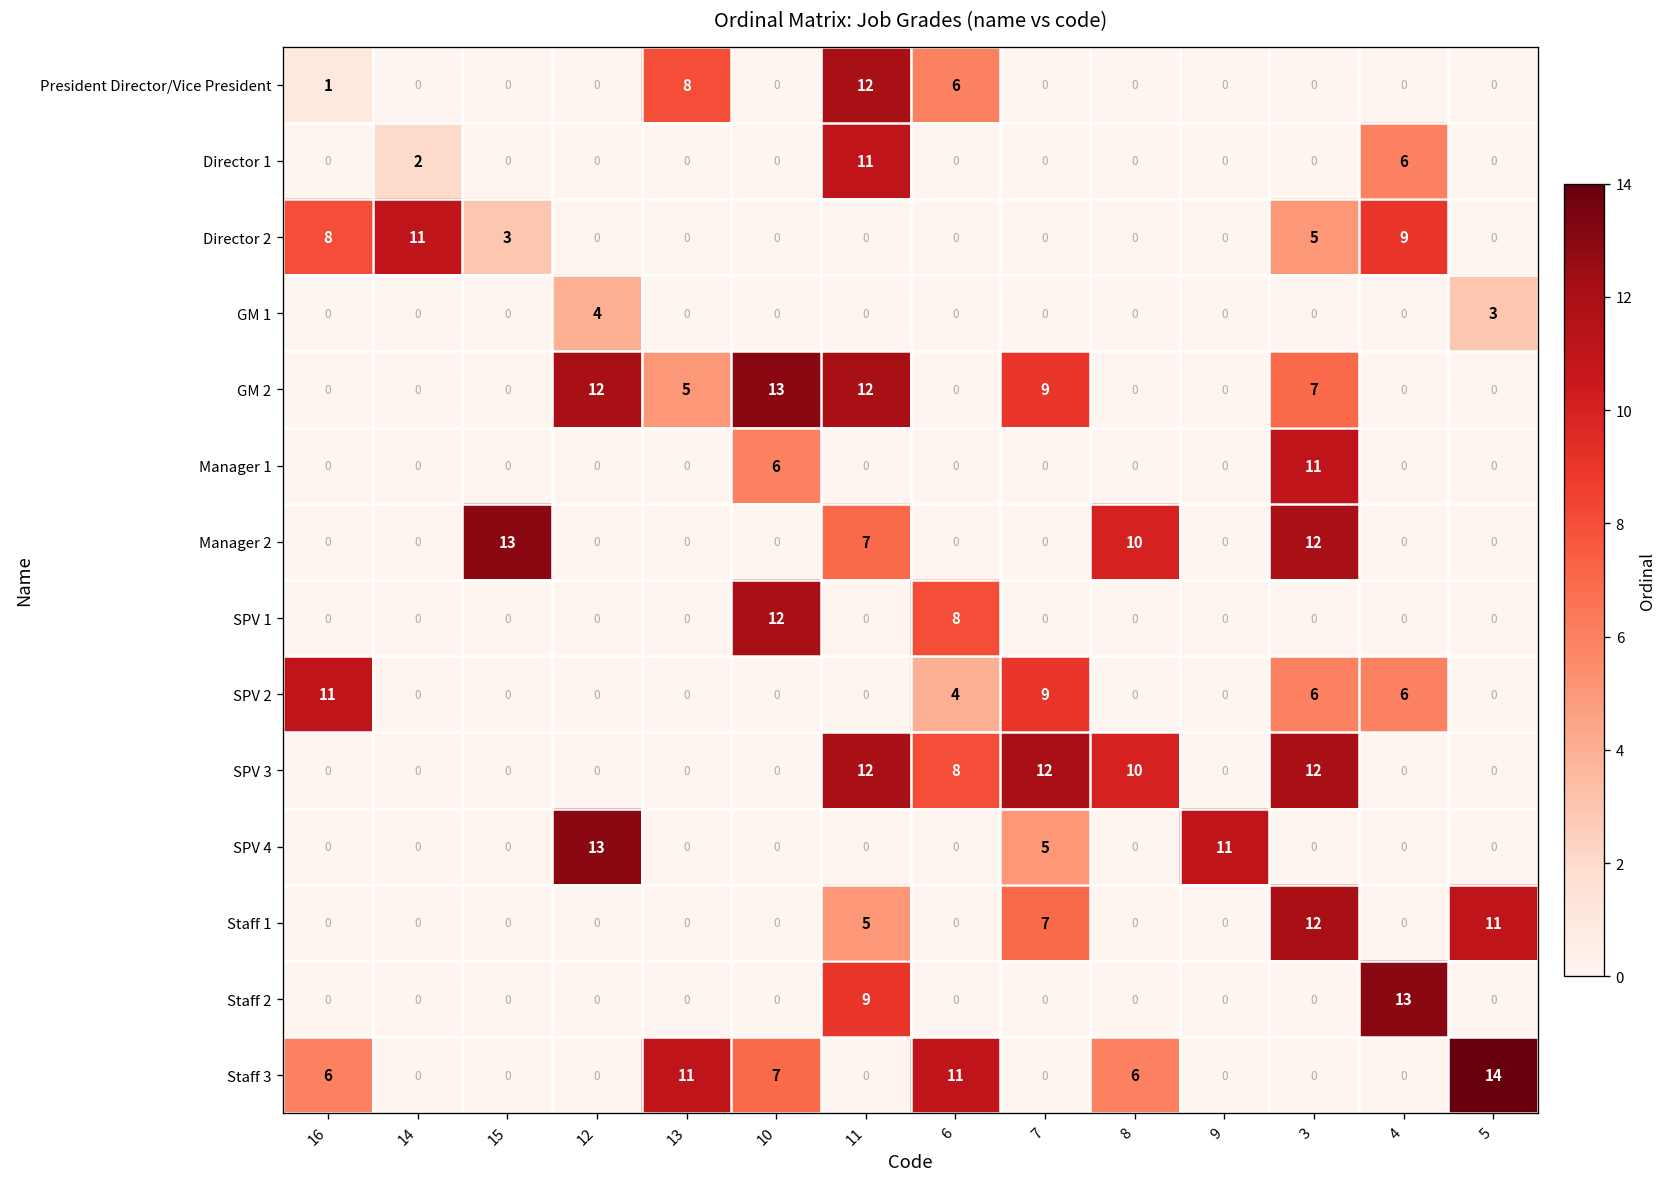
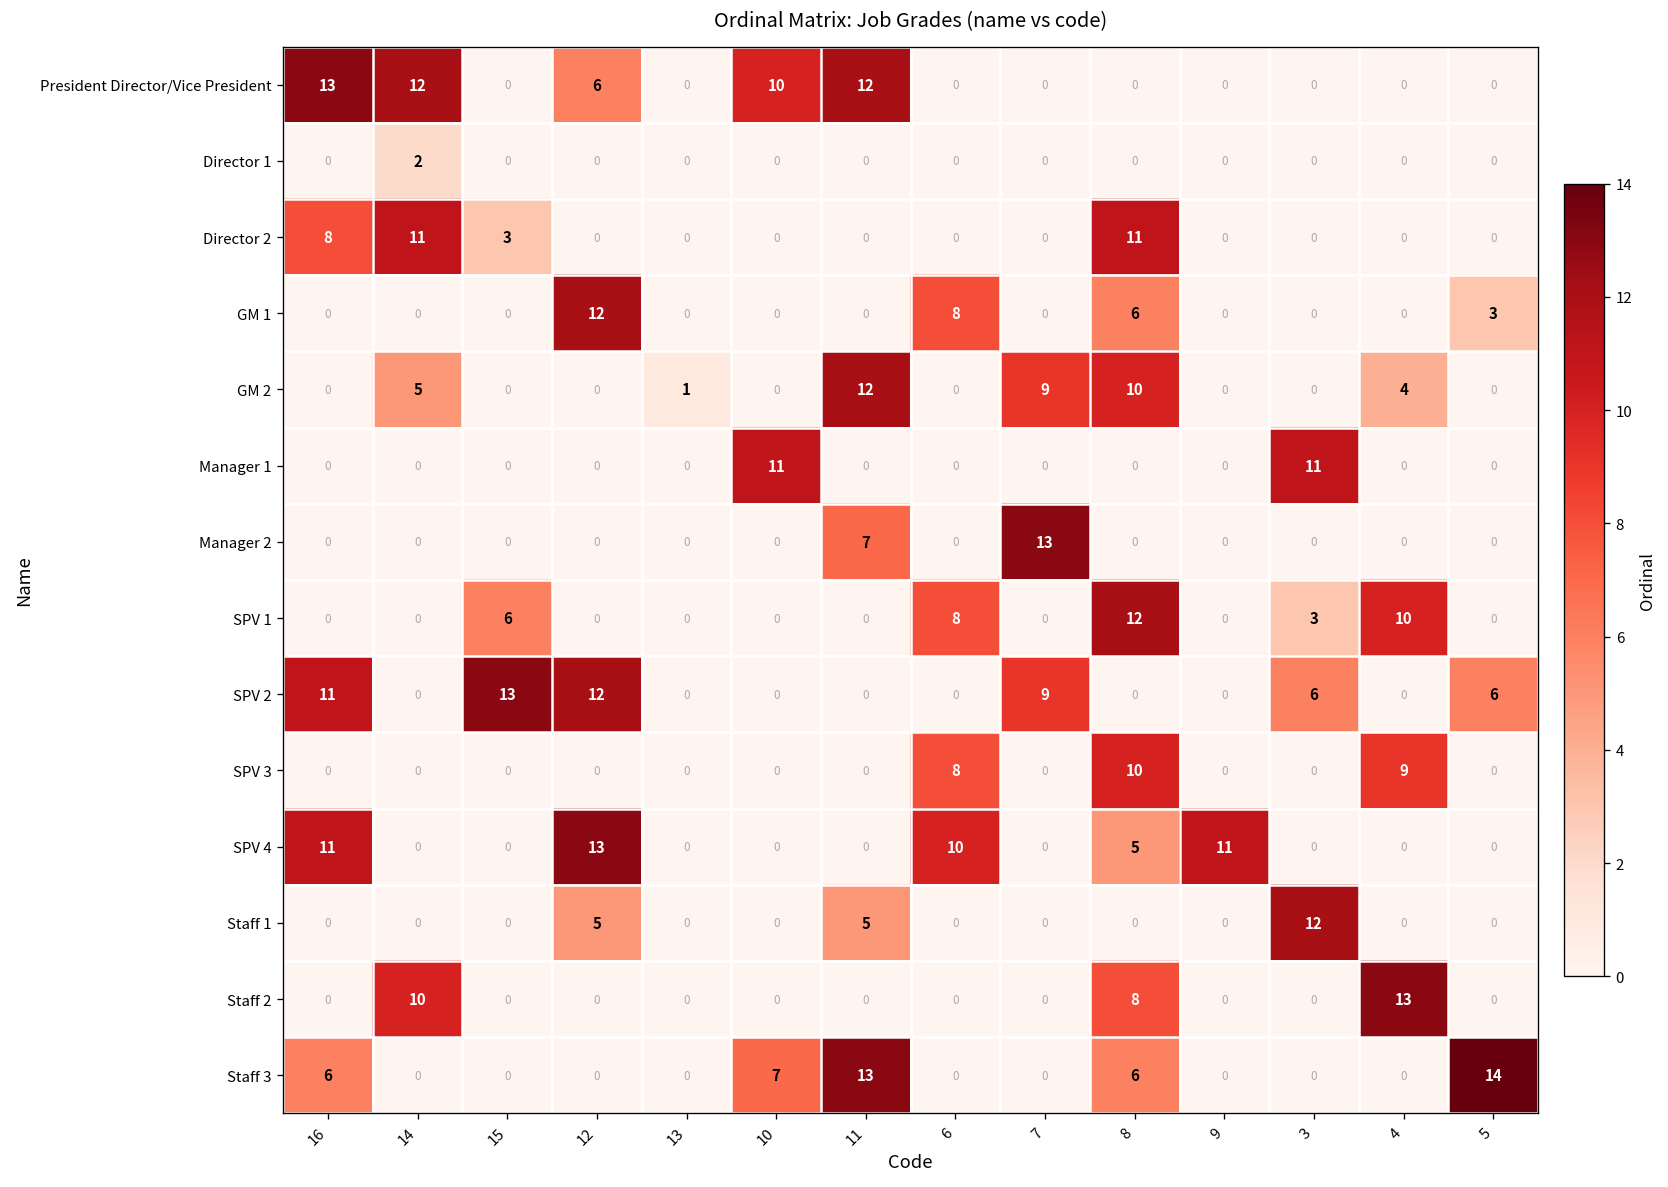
  {
    "President Director/Vice President": {
-     "16": 1,
-     "14": 0,
+     "16": 13,
+     "14": 12,
      "15": 0,
-     "12": 0,
-     "13": 8,
-     "10": 0,
+     "12": 6,
+     "13": 0,
+     "10": 10,
      "11": 12,
-     "6": 6,
+     "6": 0,
      "7": 0,
      "8": 0,
      "9": 0,
      "3": 0,
      "4": 0,
      "5": 0
    },
    "Director 1": {
      "16": 0,
      "14": 2,
      "15": 0,
      "12": 0,
      "13": 0,
      "10": 0,
-     "11": 11,
+     "11": 0,
      "6": 0,
      "7": 0,
      "8": 0,
      "9": 0,
      "3": 0,
-     "4": 6,
+     "4": 0,
      "5": 0
    },
    "Director 2": {
      "16": 8,
      "14": 11,
      "15": 3,
      "12": 0,
      "13": 0,
      "10": 0,
      "11": 0,
      "6": 0,
      "7": 0,
-     "8": 0,
+     "8": 11,
      "9": 0,
-     "3": 5,
-     "4": 9,
+     "3": 0,
+     "4": 0,
      "5": 0
    },
    "GM 1": {
      "16": 0,
      "14": 0,
      "15": 0,
-     "12": 4,
+     "12": 12,
      "13": 0,
      "10": 0,
      "11": 0,
-     "6": 0,
+     "6": 8,
      "7": 0,
-     "8": 0,
+     "8": 6,
      "9": 0,
      "3": 0,
      "4": 0,
      "5": 3
    },
    "GM 2": {
      "16": 0,
-     "14": 0,
+     "14": 5,
      "15": 0,
-     "12": 12,
-     "13": 5,
-     "10": 13,
+     "12": 0,
+     "13": 1,
+     "10": 0,
      "11": 12,
      "6": 0,
      "7": 9,
-     "8": 0,
+     "8": 10,
      "9": 0,
-     "3": 7,
-     "4": 0,
+     "3": 0,
+     "4": 4,
      "5": 0
    },
    "Manager 1": {
      "16": 0,
      "14": 0,
      "15": 0,
      "12": 0,
      "13": 0,
-     "10": 6,
+     "10": 11,
      "11": 0,
      "6": 0,
      "7": 0,
      "8": 0,
      "9": 0,
      "3": 11,
      "4": 0,
      "5": 0
    },
    "Manager 2": {
      "16": 0,
      "14": 0,
-     "15": 13,
+     "15": 0,
      "12": 0,
      "13": 0,
      "10": 0,
      "11": 7,
      "6": 0,
-     "7": 0,
-     "8": 10,
+     "7": 13,
+     "8": 0,
      "9": 0,
-     "3": 12,
+     "3": 0,
      "4": 0,
      "5": 0
    },
    "SPV 1": {
      "16": 0,
      "14": 0,
-     "15": 0,
+     "15": 6,
      "12": 0,
      "13": 0,
-     "10": 12,
+     "10": 0,
      "11": 0,
      "6": 8,
      "7": 0,
-     "8": 0,
+     "8": 12,
      "9": 0,
-     "3": 0,
-     "4": 0,
+     "3": 3,
+     "4": 10,
      "5": 0
    },
    "SPV 2": {
      "16": 11,
      "14": 0,
-     "15": 0,
-     "12": 0,
+     "15": 13,
+     "12": 12,
      "13": 0,
      "10": 0,
      "11": 0,
-     "6": 4,
+     "6": 0,
      "7": 9,
      "8": 0,
      "9": 0,
      "3": 6,
-     "4": 6,
-     "5": 0
+     "4": 0,
+     "5": 6
    },
    "SPV 3": {
      "16": 0,
      "14": 0,
      "15": 0,
      "12": 0,
      "13": 0,
      "10": 0,
-     "11": 12,
+     "11": 0,
      "6": 8,
-     "7": 12,
+     "7": 0,
      "8": 10,
      "9": 0,
-     "3": 12,
-     "4": 0,
+     "3": 0,
+     "4": 9,
      "5": 0
    },
    "SPV 4": {
-     "16": 0,
+     "16": 11,
      "14": 0,
      "15": 0,
      "12": 13,
      "13": 0,
      "10": 0,
      "11": 0,
-     "6": 0,
-     "7": 5,
-     "8": 0,
+     "6": 10,
+     "7": 0,
+     "8": 5,
      "9": 11,
      "3": 0,
      "4": 0,
      "5": 0
    },
    "Staff 1": {
      "16": 0,
      "14": 0,
      "15": 0,
-     "12": 0,
+     "12": 5,
      "13": 0,
      "10": 0,
      "11": 5,
      "6": 0,
-     "7": 7,
+     "7": 0,
      "8": 0,
      "9": 0,
      "3": 12,
      "4": 0,
-     "5": 11
+     "5": 0
    },
    "Staff 2": {
      "16": 0,
-     "14": 0,
+     "14": 10,
      "15": 0,
      "12": 0,
      "13": 0,
      "10": 0,
-     "11": 9,
+     "11": 0,
      "6": 0,
      "7": 0,
-     "8": 0,
+     "8": 8,
      "9": 0,
      "3": 0,
      "4": 13,
      "5": 0
    },
    "Staff 3": {
      "16": 6,
      "14": 0,
      "15": 0,
      "12": 0,
-     "13": 11,
+     "13": 0,
      "10": 7,
-     "11": 0,
-     "6": 11,
+     "11": 13,
+     "6": 0,
      "7": 0,
      "8": 6,
      "9": 0,
      "3": 0,
      "4": 0,
      "5": 14
    }
  }
